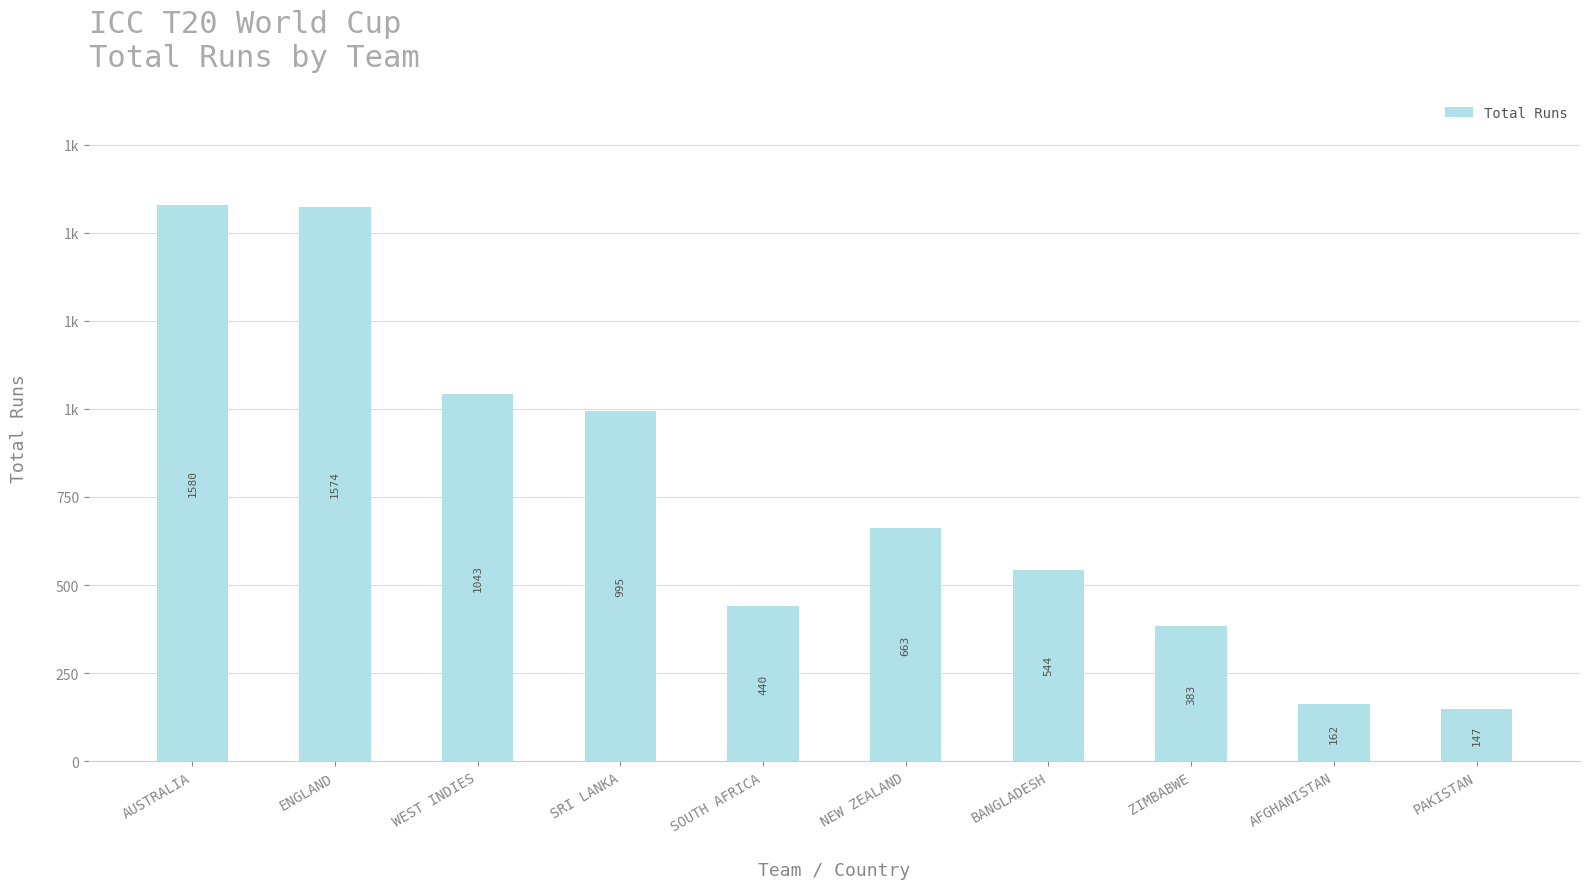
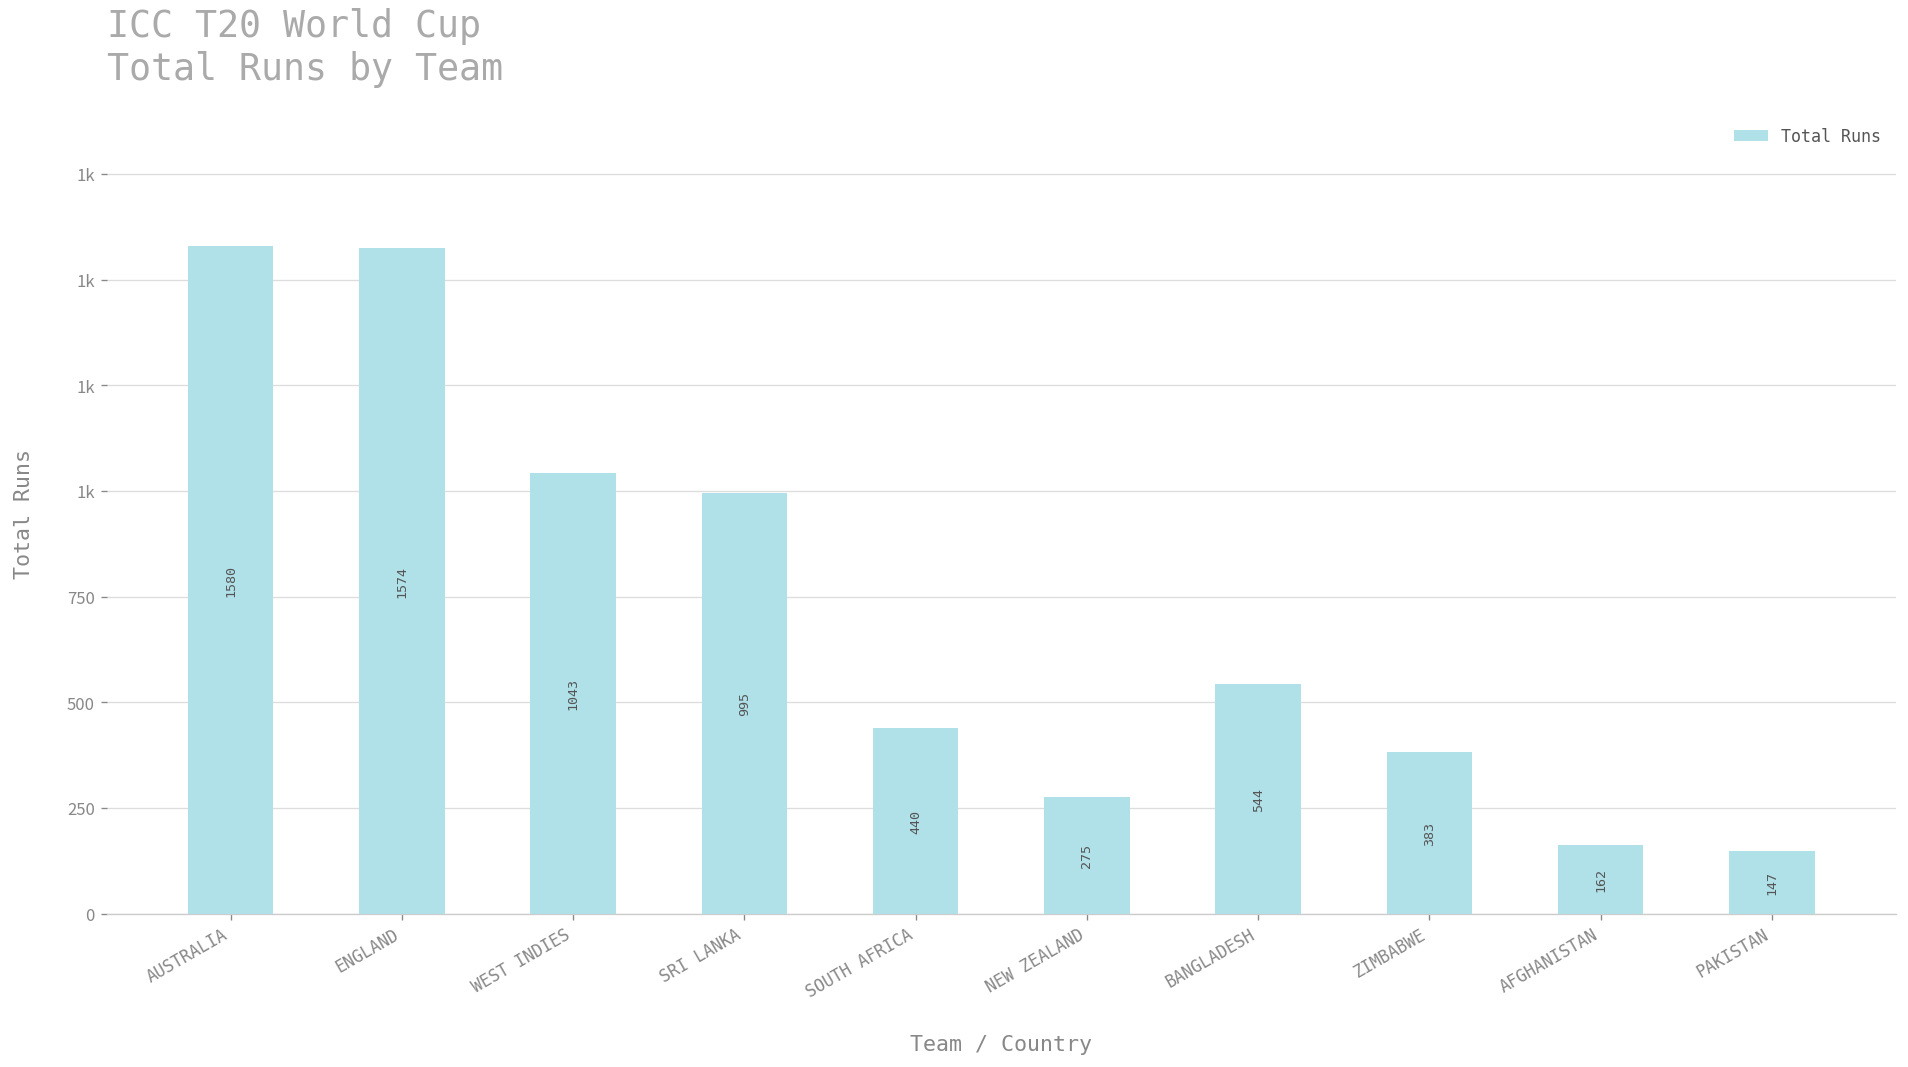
  {
    "AUSTRALIA": 1580,
    "ENGLAND": 1574,
    "WEST INDIES": 1043,
    "SRI LANKA": 995,
    "SOUTH AFRICA": 440,
-   "NEW ZEALAND": 663,
+   "NEW ZEALAND": 275,
    "BANGLADESH": 544,
    "ZIMBABWE": 383,
    "AFGHANISTAN": 162,
    "PAKISTAN": 147
  }
